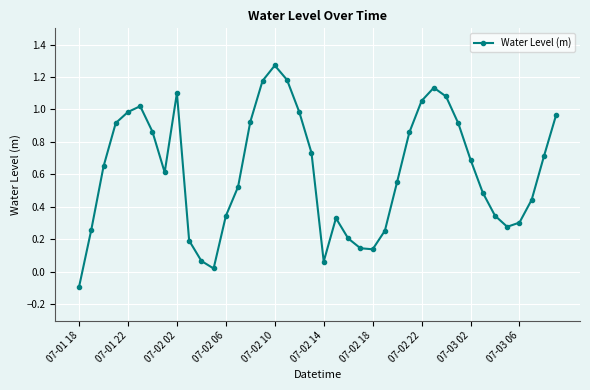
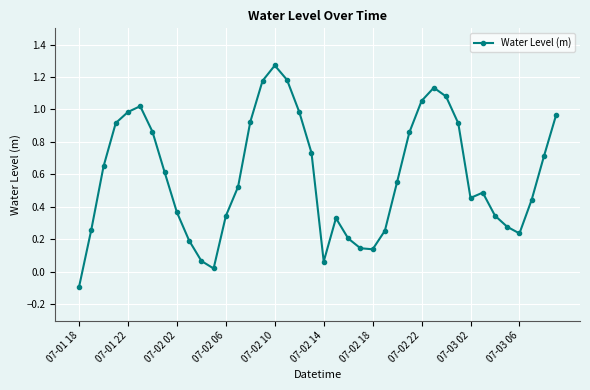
  {
    "07-01 18": -0.09,
    "07-01 22": 0.98,
-   "07-02 02": 1.10,
+   "07-02 02": 0.37,
    "07-02 06": 0.34,
    "07-02 10": 1.27,
    "07-02 14": 0.06,
    "07-02 18": 0.14,
    "07-02 22": 1.05,
-   "07-03 02": 0.69,
-   "07-03 06": 0.30
+   "07-03 02": 0.46,
+   "07-03 06": 0.24
  }
